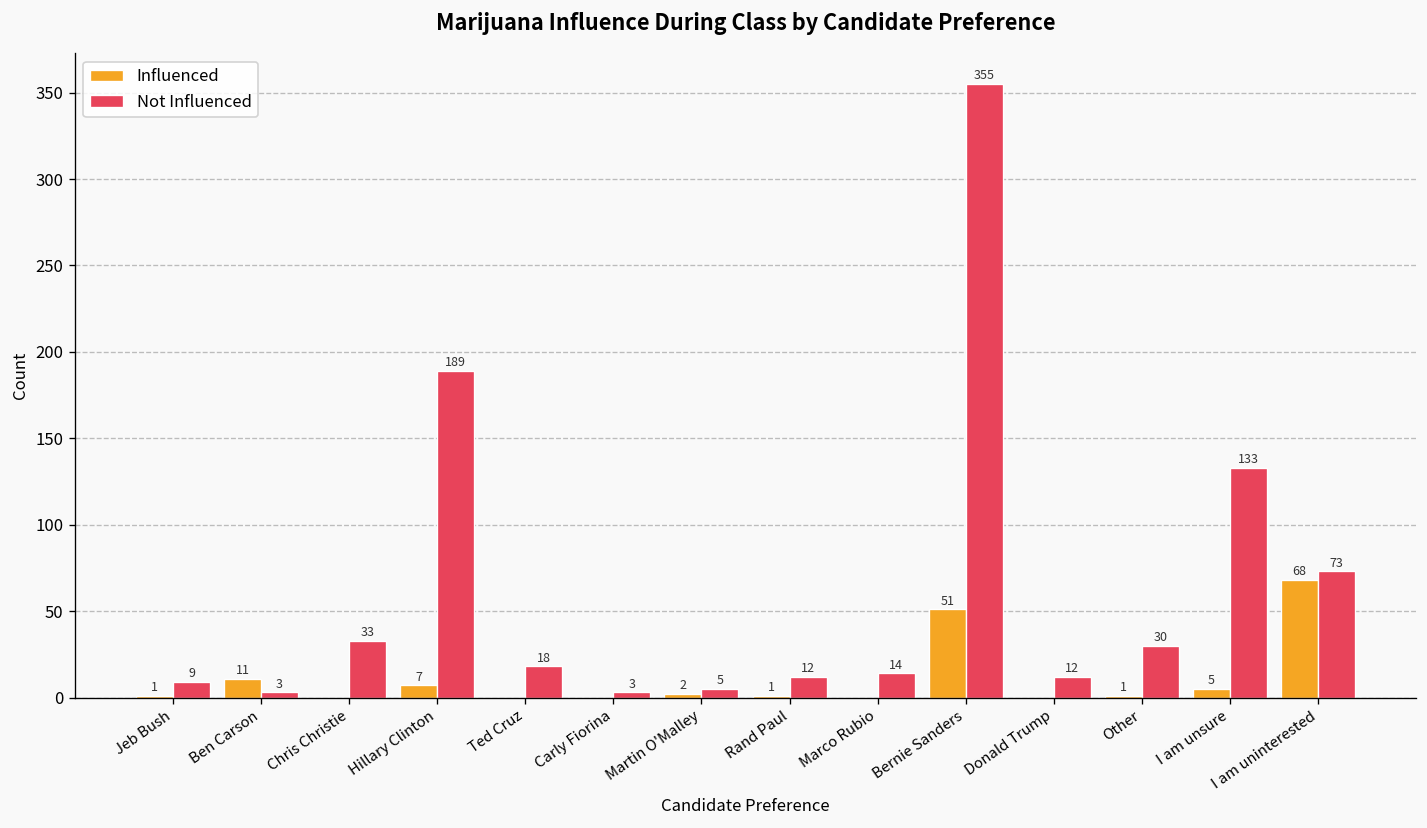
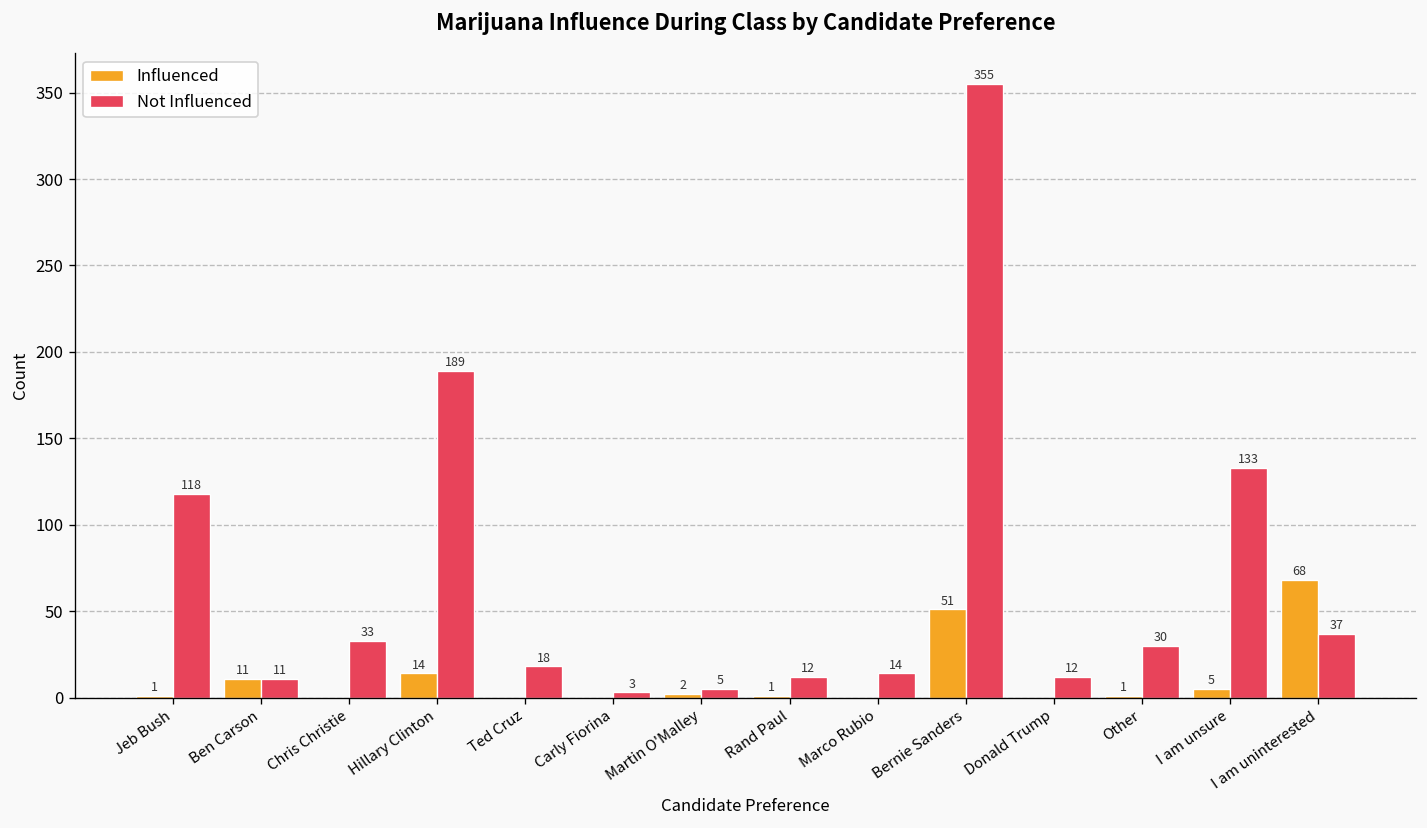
  {
    "Influenced": {
      "Jeb Bush": 1,
      "Ben Carson": 11,
-     "Hillary Clinton": 7,
+     "Hillary Clinton": 14,
      "Martin O'Malley": 2,
      "Rand Paul": 1,
      "Bernie Sanders": 51,
      "Other": 1,
      "I am unsure": 5,
      "I am uninterested": 68
    },
    "Not Influenced": {
-     "Jeb Bush": 9,
-     "Ben Carson": 3,
+     "Jeb Bush": 118,
+     "Ben Carson": 11,
      "Chris Christie": 33,
      "Hillary Clinton": 189,
      "Ted Cruz": 18,
      "Carly Fiorina": 3,
      "Martin O'Malley": 5,
      "Rand Paul": 12,
      "Marco Rubio": 14,
      "Bernie Sanders": 355,
      "Donald Trump": 12,
      "Other": 30,
      "I am unsure": 133,
-     "I am uninterested": 73
+     "I am uninterested": 37
    }
  }
